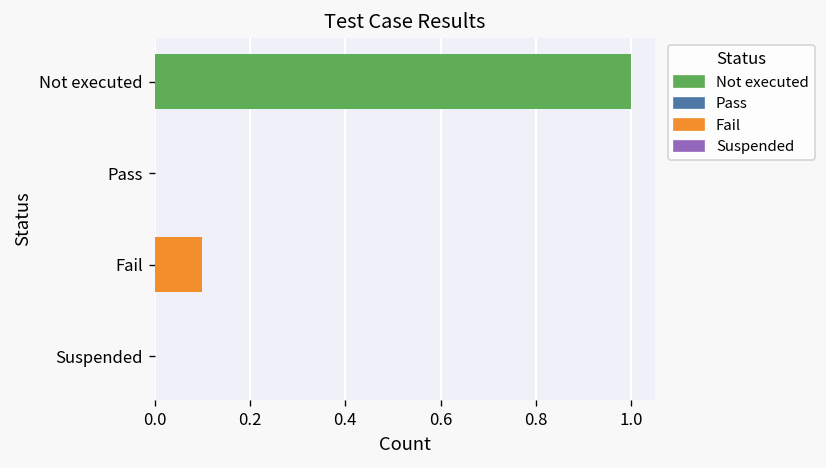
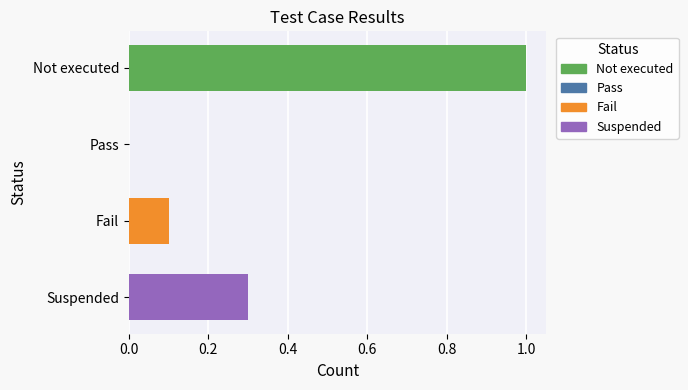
  {
    "Not executed": 1.0,
    "Pass": 0.0,
    "Fail": 0.1,
-   "Suspended": 0.0
+   "Suspended": 0.3
  }
